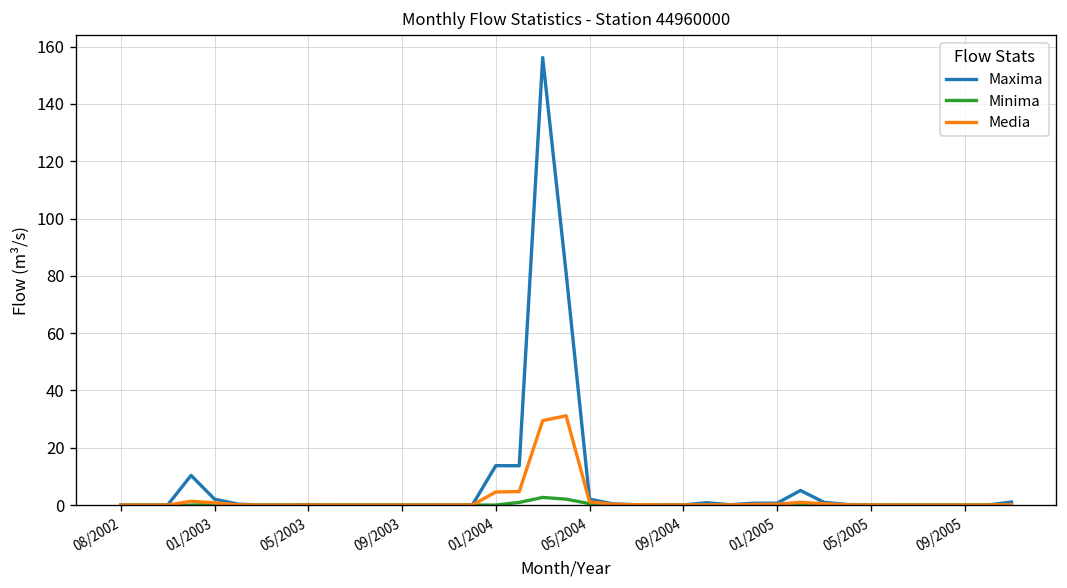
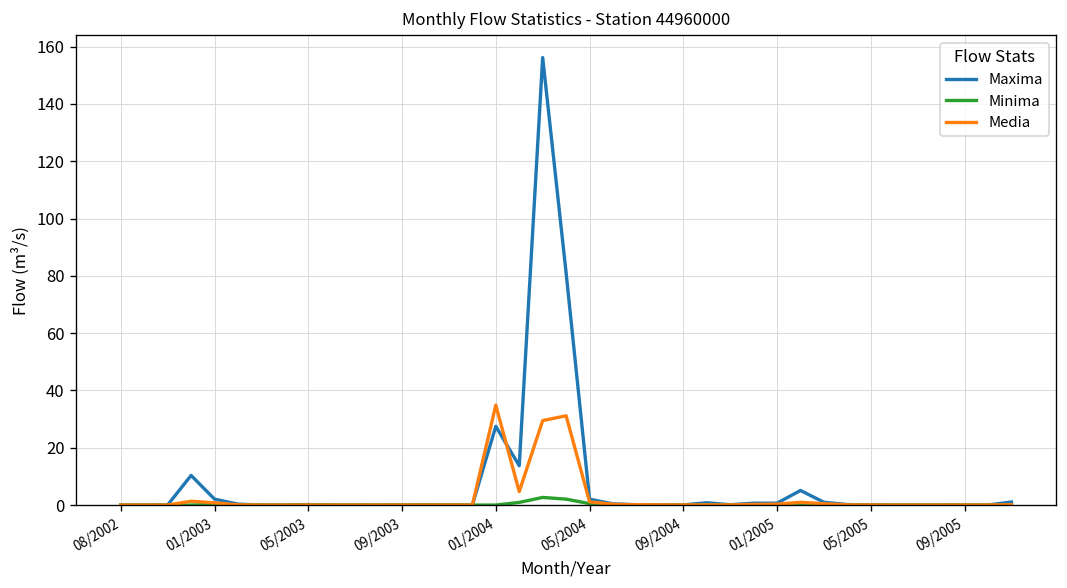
  {
    "Maxima": {
      "01/2003": 2,
-     "01/2004": 14
+     "01/2004": 27
    },
    "Minima": {
      "01/2004": 0
    },
    "Media": {
-     "01/2004": 5
+     "01/2004": 35
    }
  }
